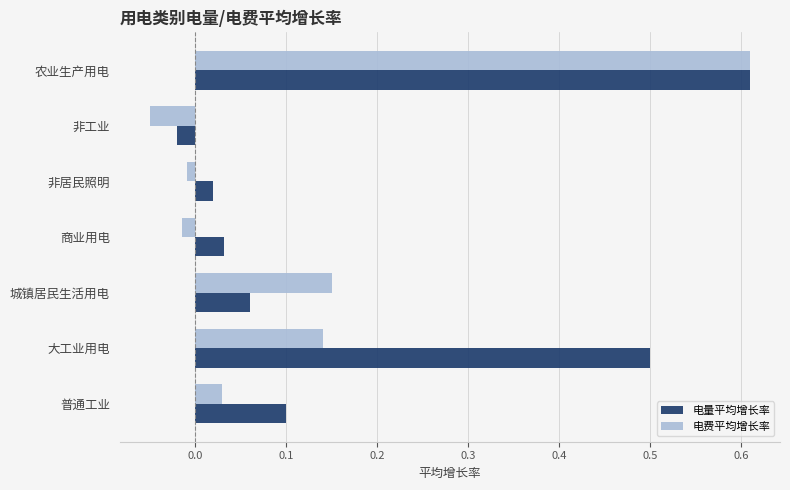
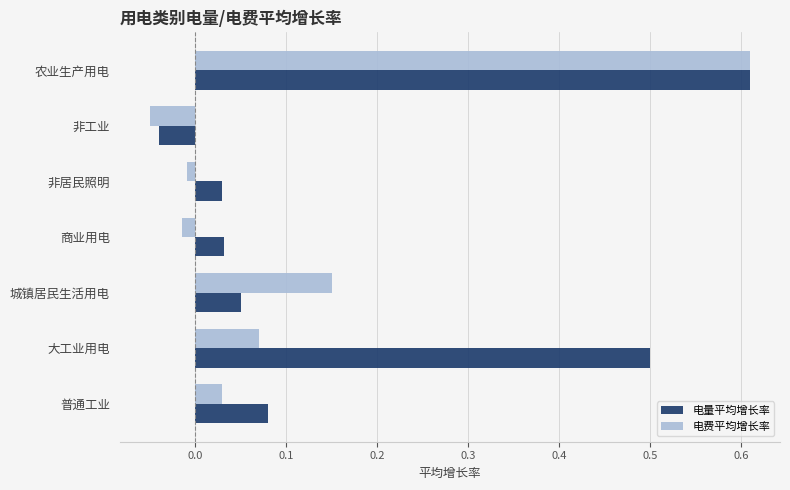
  {
    "电量平均增长率": {
      "农业生产用电": 0.61,
-     "非工业": -0.02,
-     "非居民照明": 0.02,
+     "非工业": -0.04,
+     "非居民照明": 0.03,
      "商业用电": 0.03,
-     "城镇居民生活用电": 0.06,
+     "城镇居民生活用电": 0.05,
      "大工业用电": 0.50,
-     "普通工业": 0.10
+     "普通工业": 0.08
    },
    "电费平均增长率": {
      "农业生产用电": 0.61,
      "非工业": -0.05,
      "非居民照明": -0.01,
      "商业用电": -0.02,
      "城镇居民生活用电": 0.15,
-     "大工业用电": 0.14,
+     "大工业用电": 0.07,
      "普通工业": 0.03
    }
  }
